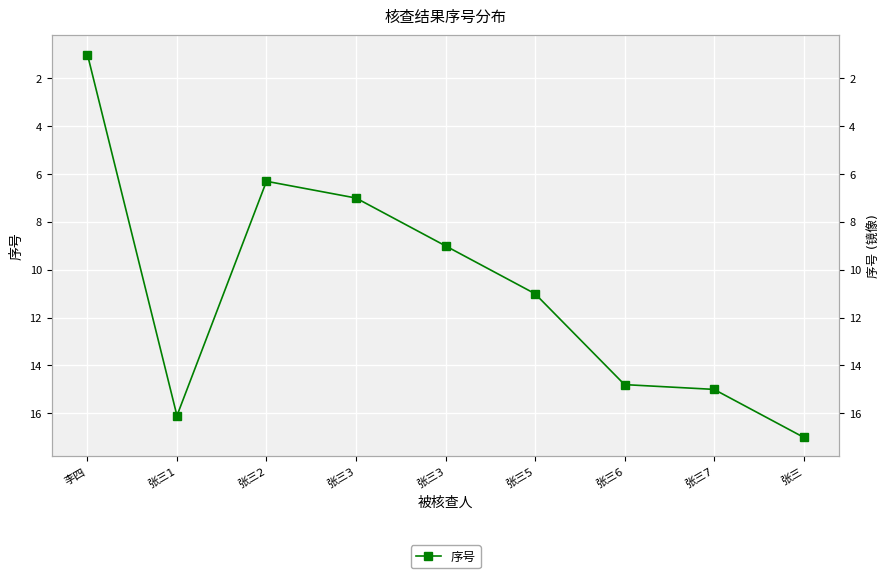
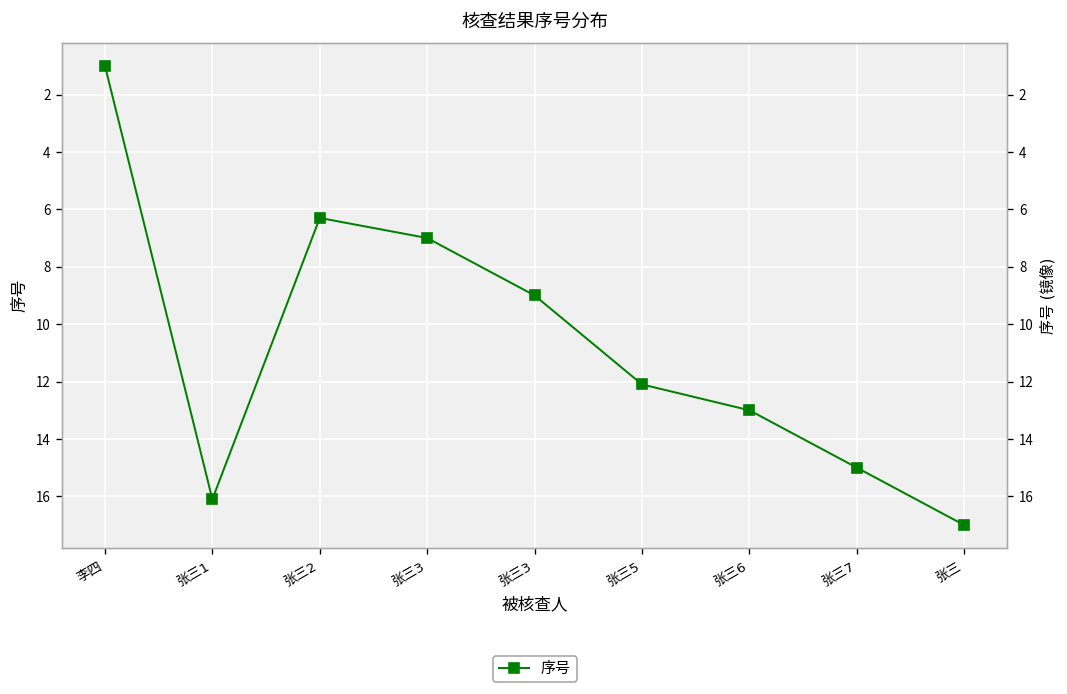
  {
    "李四": 1.0,
    "张三1": 16.1,
    "张三2": 6.3,
-   "张三5": 11.0,
-   "张三6": 14.8,
+   "张三5": 12.1,
+   "张三6": 13.0,
    "张三7": 15.0,
    "张三": 17.0
  }
